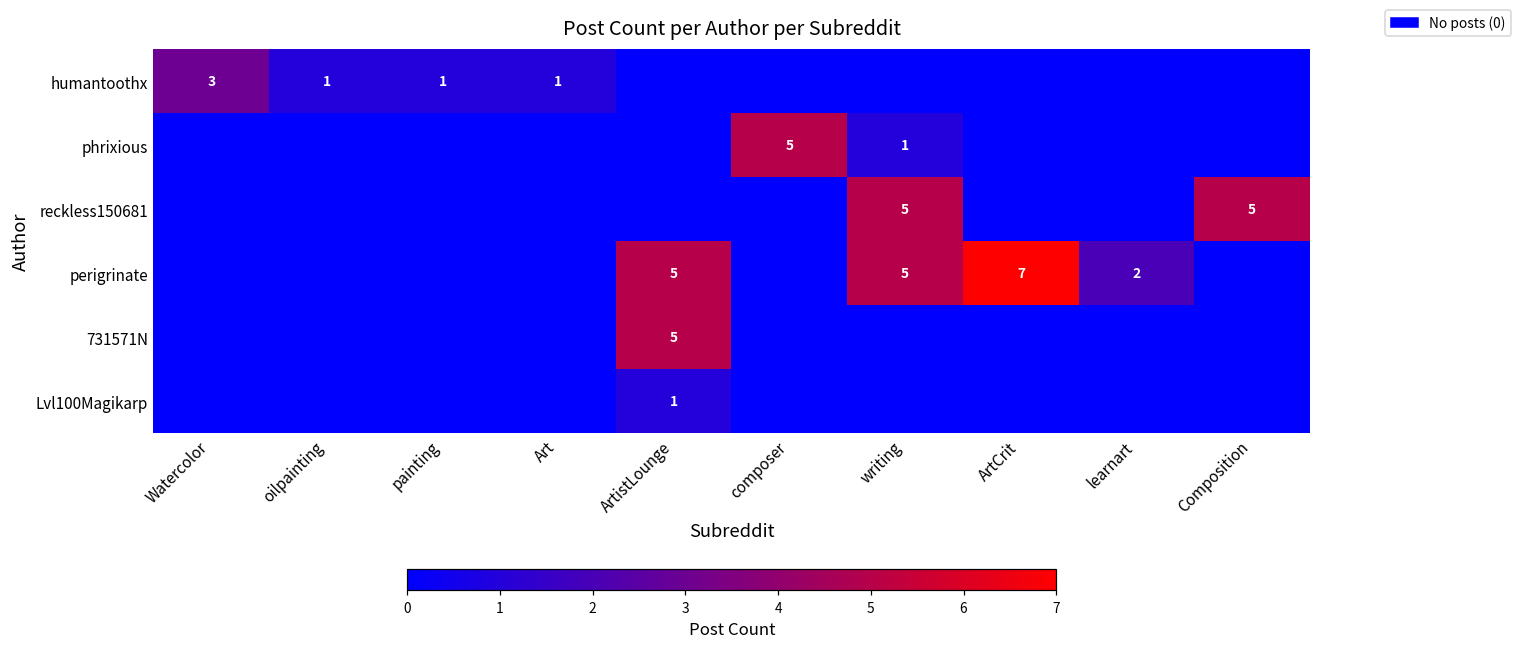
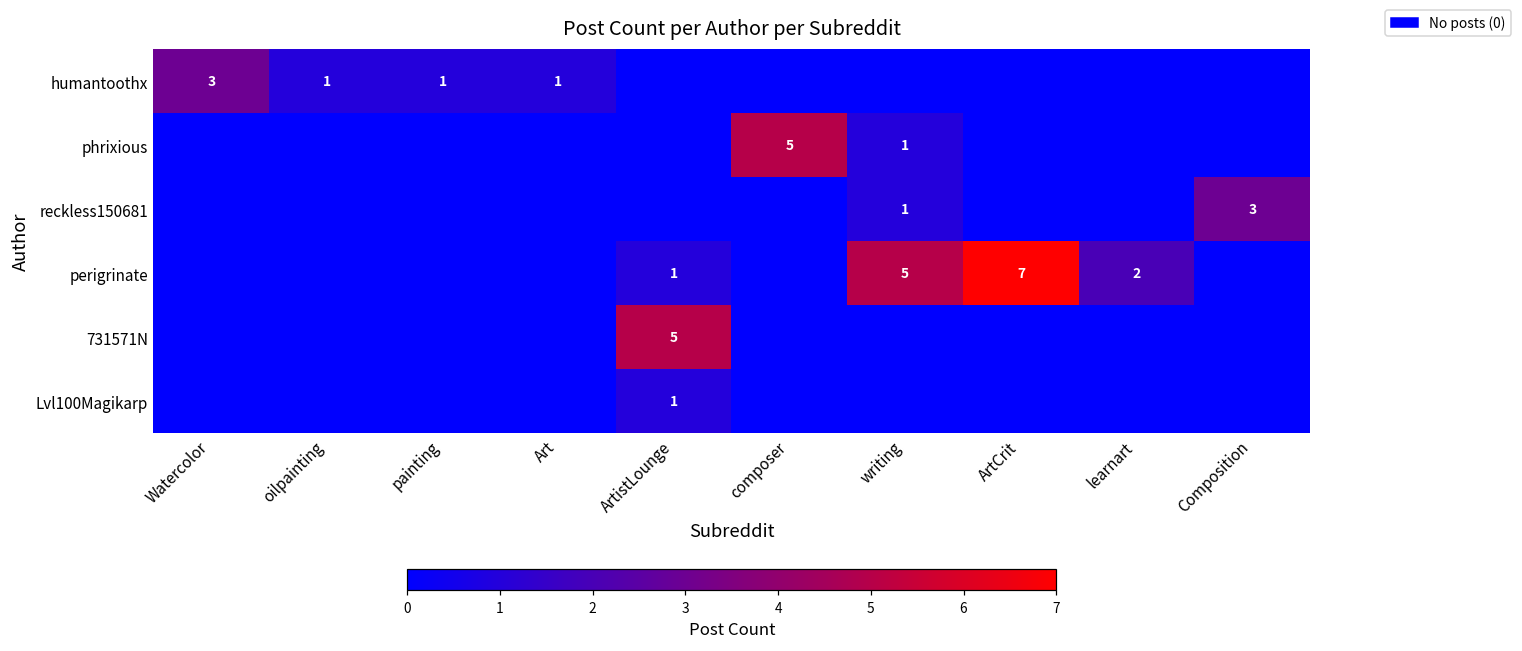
  {
    "humantoothx": {
      "Watercolor": 3,
      "oilpainting": 1,
      "painting": 1,
      "Art": 1
    },
    "phrixious": {
      "composer": 5,
      "writing": 1
    },
    "reckless150681": {
-     "writing": 5,
-     "Composition": 5
+     "writing": 1,
+     "Composition": 3
    },
    "perigrinate": {
-     "ArtistLounge": 5,
+     "ArtistLounge": 1,
      "writing": 5,
      "ArtCrit": 7,
      "learnart": 2
    },
    "731571N": {
      "ArtistLounge": 5
    },
    "Lvl100Magikarp": {
      "ArtistLounge": 1
    }
  }
